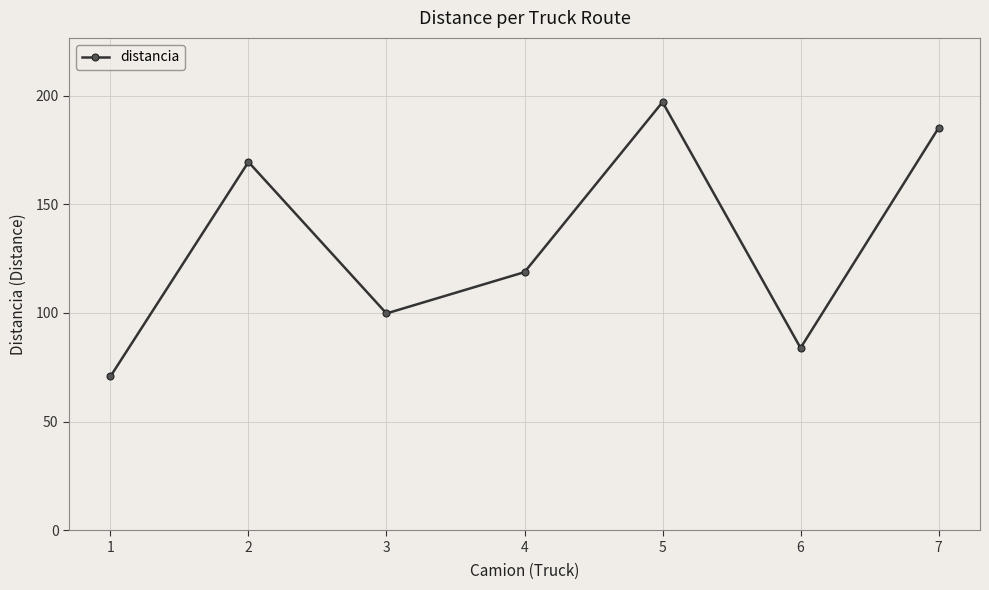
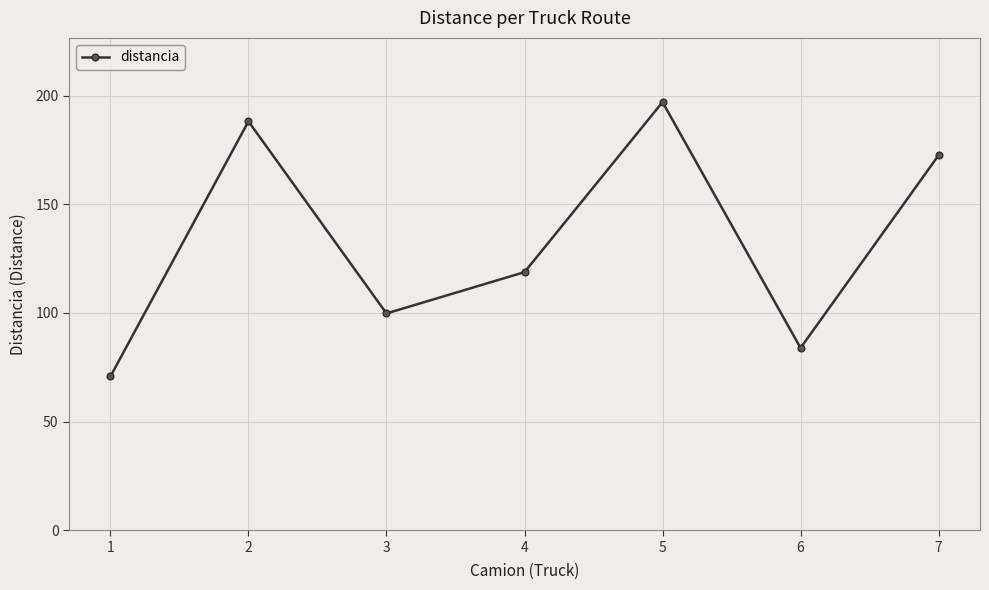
  {
    "1": 71,
-   "2": 170,
+   "2": 188,
    "3": 100,
    "4": 119,
    "5": 197,
    "6": 84,
-   "7": 185
+   "7": 173
  }
